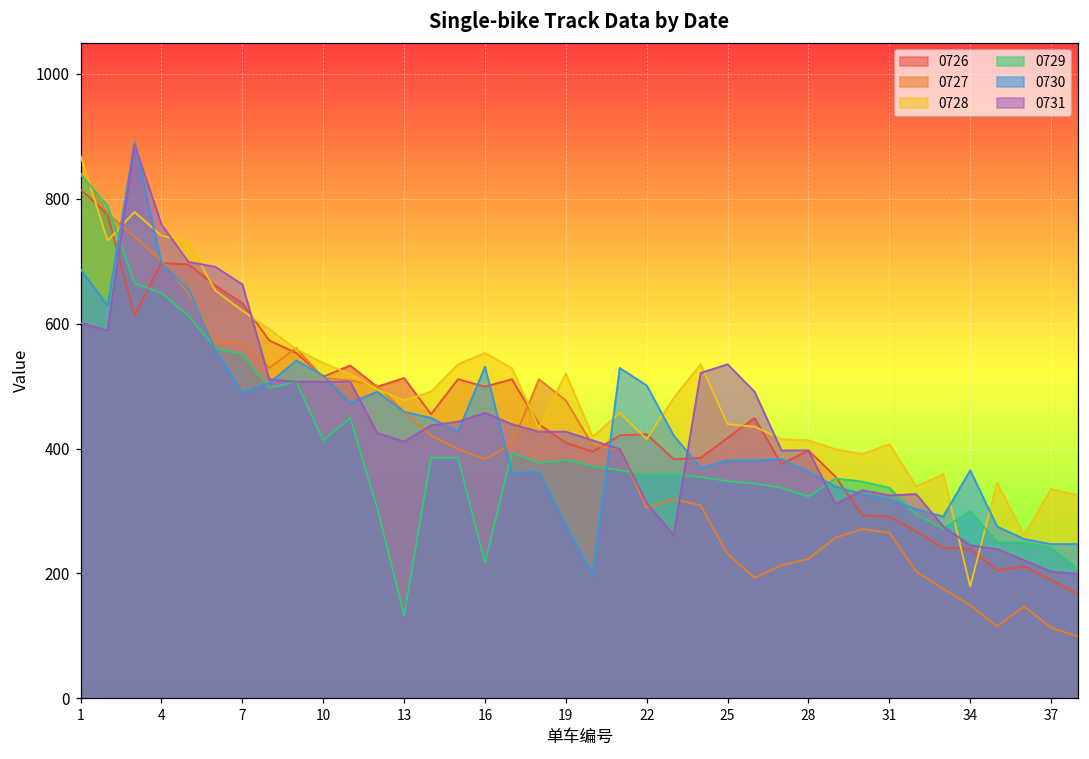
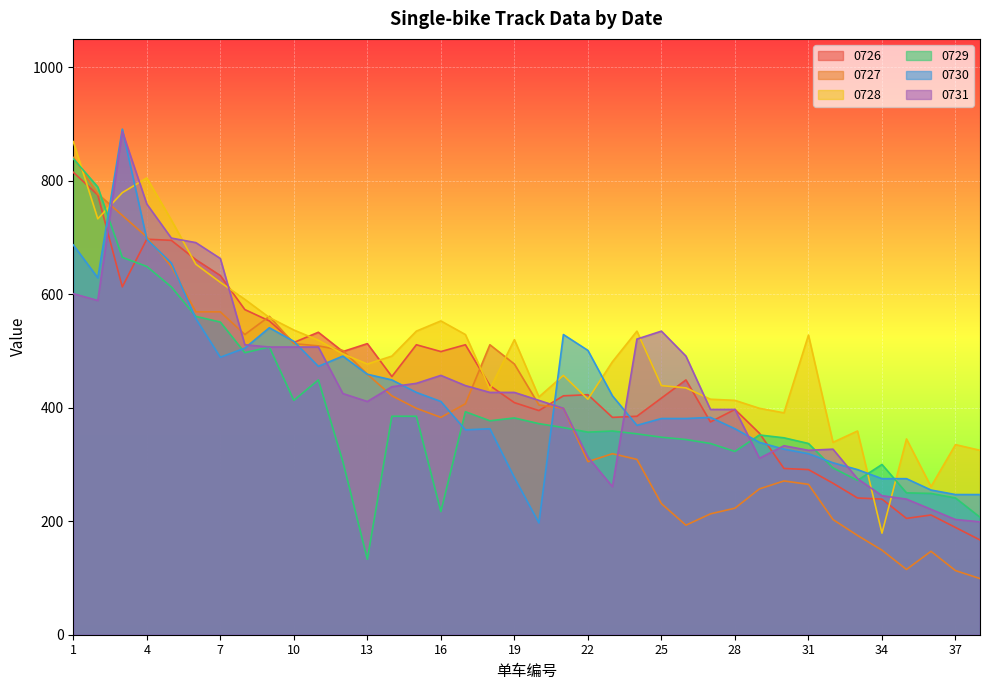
  {
    "0728": {
      "1": 870,
-     "4": 740,
+     "4": 810,
      "7": 620,
      "10": 540,
      "13": 480,
      "16": 550,
      "19": 520,
      "22": 420,
      "25": 440,
      "28": 410,
-     "31": 410,
+     "31": 530,
      "34": 180,
      "37": 340
    },
    "0729": {
      "4": 650,
      "7": 550,
      "10": 410,
      "13": 130,
      "16": 220,
      "19": 380,
      "22": 360,
      "25": 350,
      "28": 320,
      "31": 340,
      "34": 300,
      "37": 240
    },
    "0730": {
      "1": 690,
      "7": 490,
-     "16": 530,
+     "16": 410,
      "19": 280,
      "22": 500,
      "25": 380,
      "28": 360,
      "31": 320,
-     "34": 370,
+     "34": 280,
      "37": 250
    },
    "0731": {
      "1": 600,
      "4": 760,
      "7": 660,
      "10": 510,
      "13": 410,
      "16": 460,
      "19": 430,
      "22": 310,
      "25": 540,
      "31": 330,
      "34": 250,
      "37": 200
    }
  }
